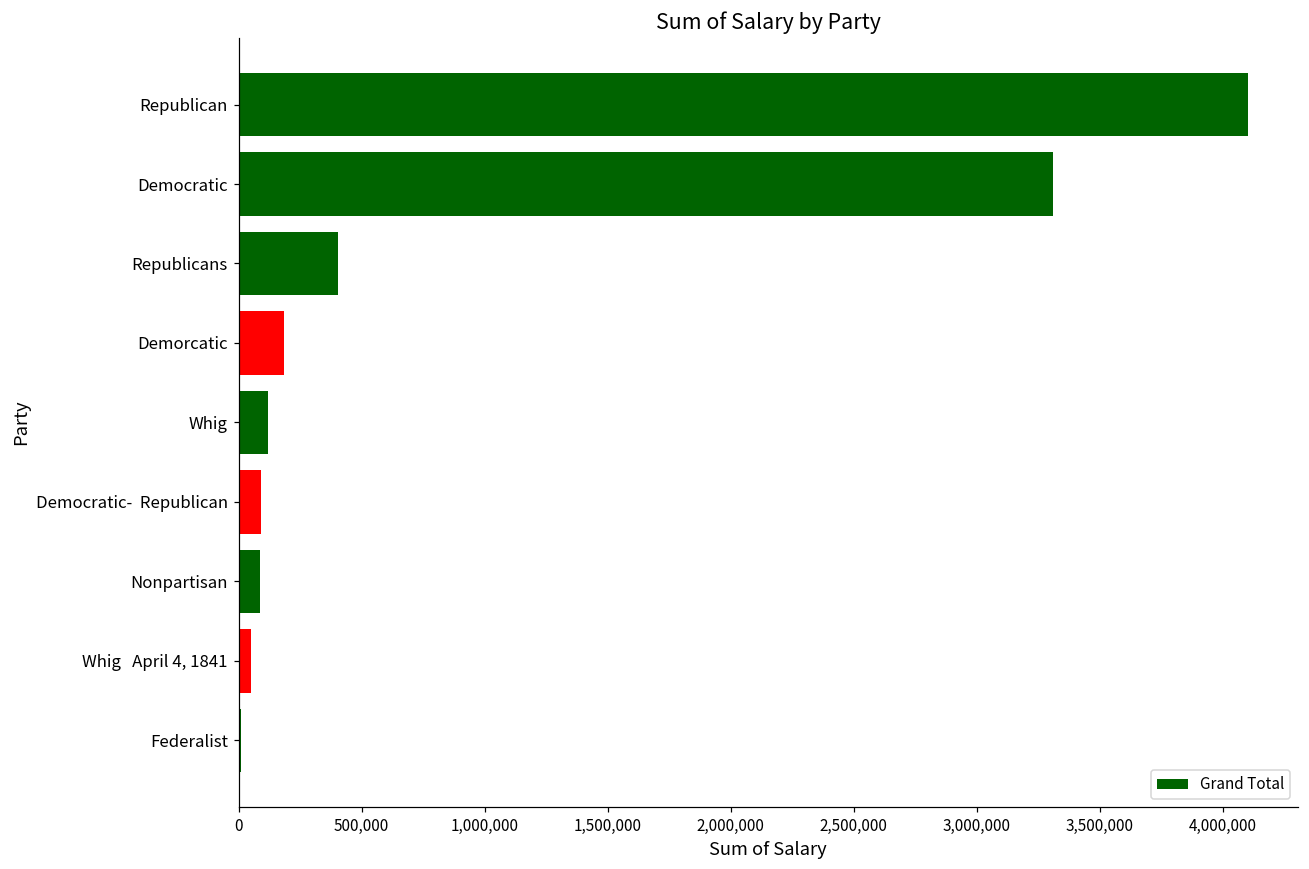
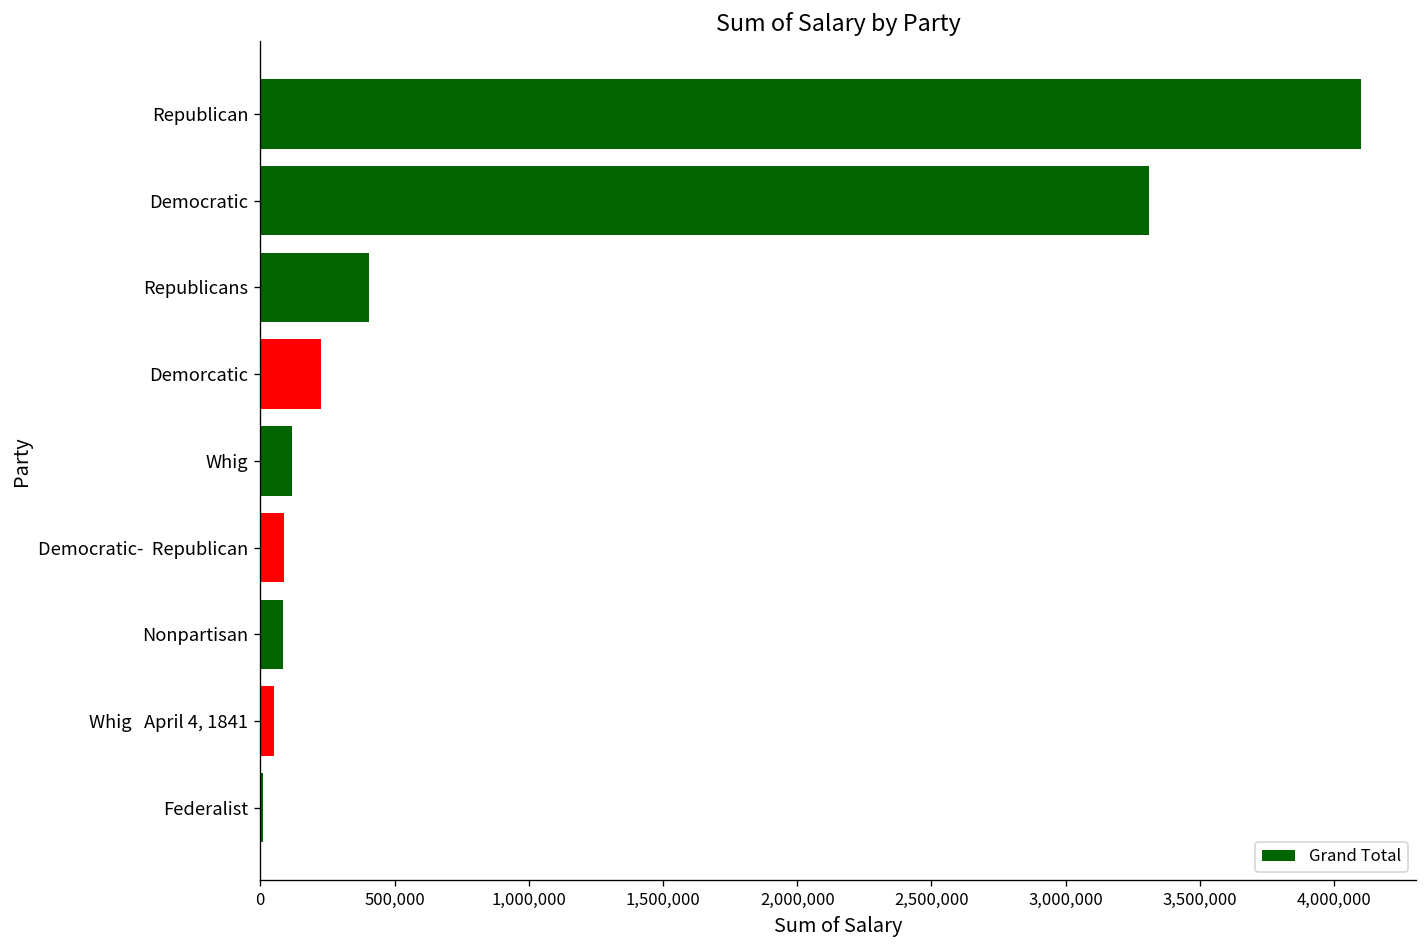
  {
    "Republican": "4,100,000",
    "Democratic": "3,310,000",
    "Republicans": "410,000",
-   "Demorcatic": "180,000",
+   "Demorcatic": "230,000",
    "Whig": "120,000",
    "Democratic- Republican": "90,000",
    "Nonpartisan": "90,000",
    "Whig April 4, 1841": "50,000"
  }
